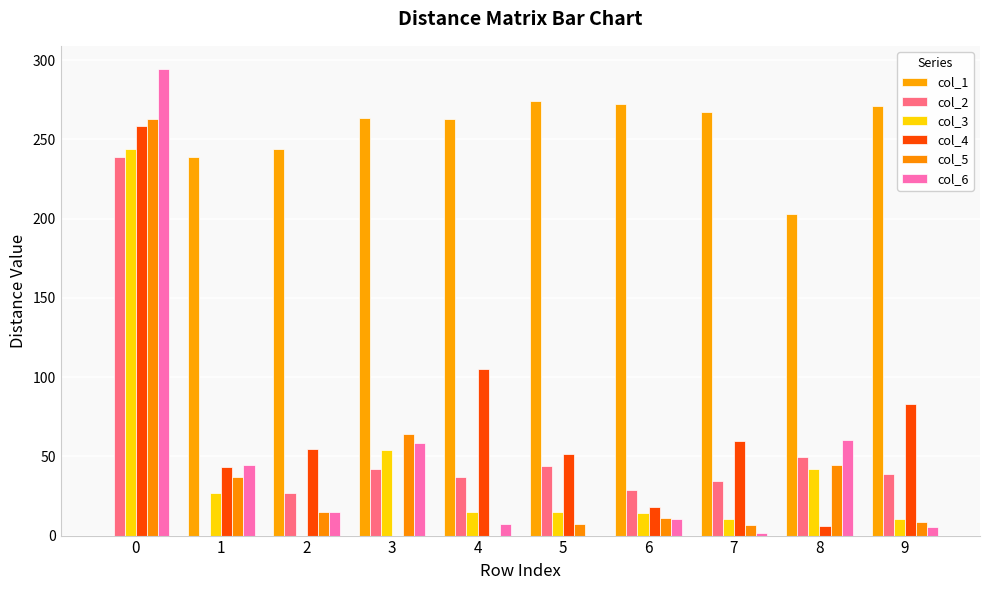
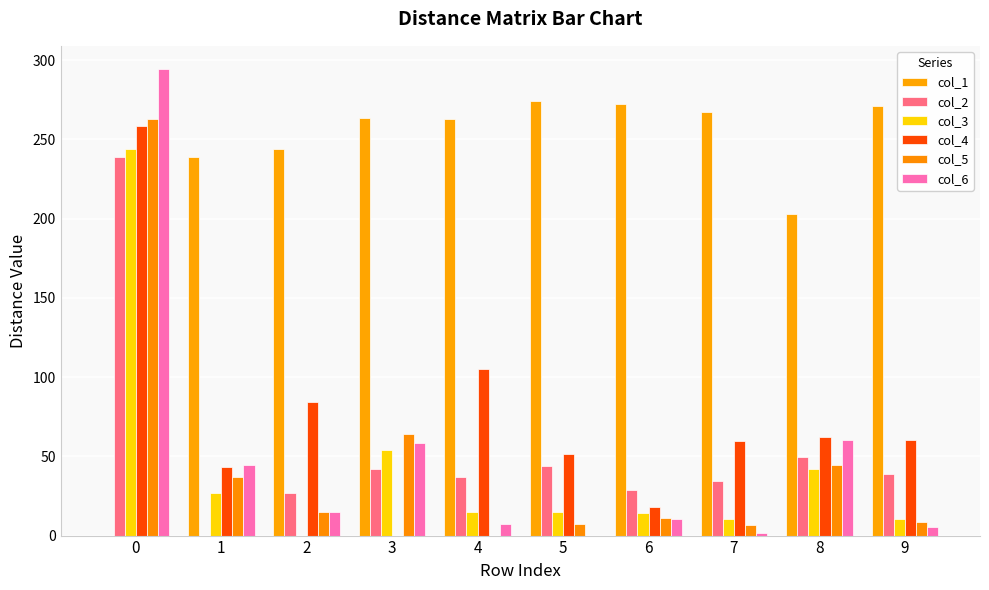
  {
    "col_4": {
      "0": 258,
      "1": 43,
-     "2": 55,
+     "2": 85,
      "3": 0,
      "4": 105,
      "5": 51,
      "6": 18,
      "7": 60,
-     "8": 6,
-     "9": 83
+     "8": 62,
+     "9": 60
    }
  }
